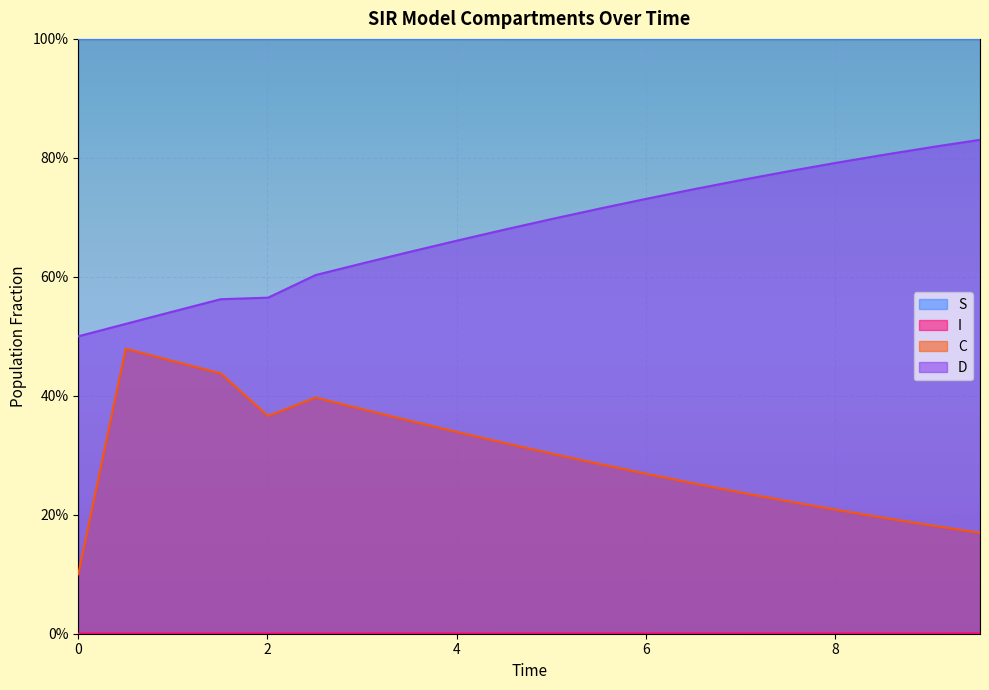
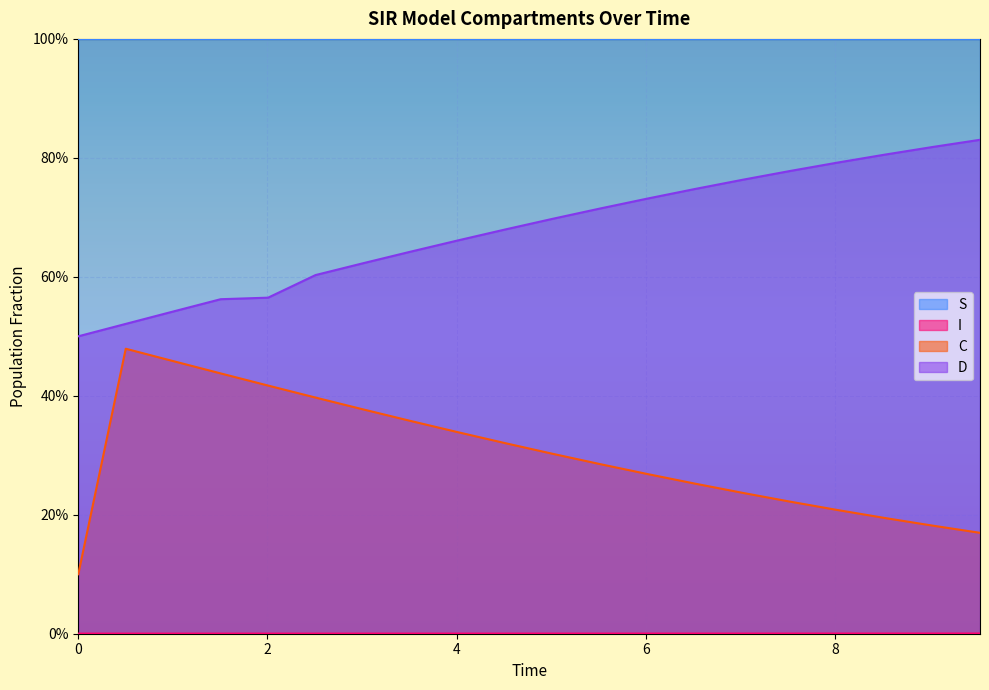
  {
    "S": {
      "0": "100%",
      "2": "100%"
    },
    "I": {
      "0": "0%",
      "2": "0%"
    },
    "C": {
      "0": "10%",
-     "2": "37%"
+     "2": "42%"
    },
    "D": {
      "0": "50%",
      "2": "56%"
    }
  }
